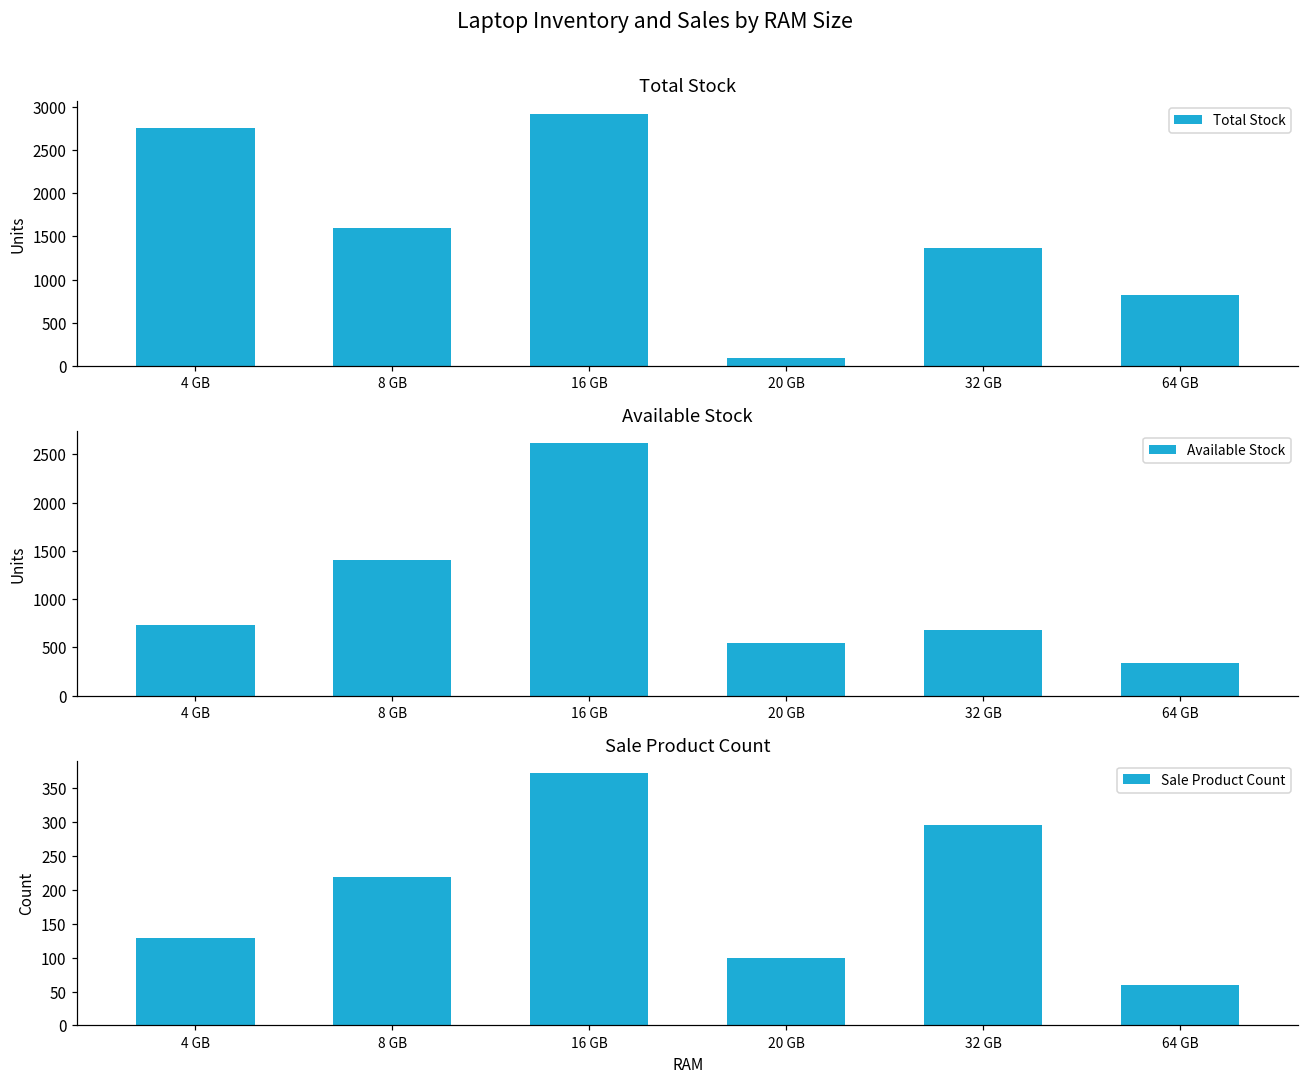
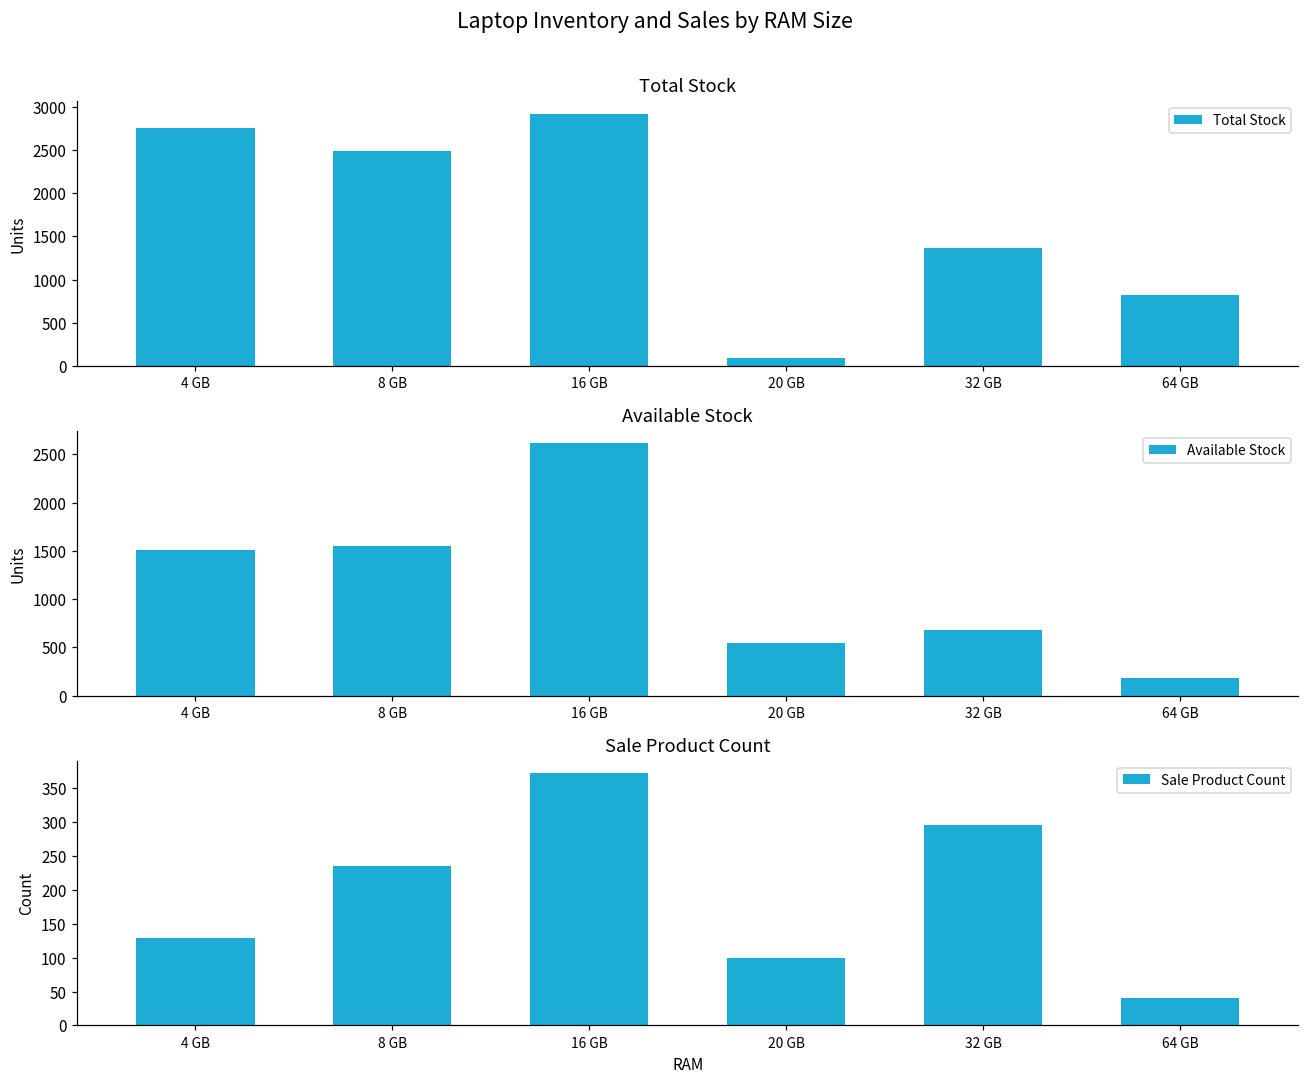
  {
    "Total Stock": {
      "4 GB": 2800,
-     "8 GB": 1600,
+     "8 GB": 2500,
      "16 GB": 2900,
      "20 GB": 100,
      "32 GB": 1400,
      "64 GB": 800
    },
    "Available Stock": {
-     "4 GB": 700,
-     "8 GB": 1400,
+     "4 GB": 1500,
+     "8 GB": 1600,
      "16 GB": 2600,
      "20 GB": 500,
      "32 GB": 700,
-     "64 GB": 300
+     "64 GB": 200
    },
    "Sale Product Count": {
      "4 GB": 130,
-     "8 GB": 220,
+     "8 GB": 240,
      "16 GB": 370,
      "20 GB": 100,
      "32 GB": 300,
-     "64 GB": 60
+     "64 GB": 40
    }
  }
